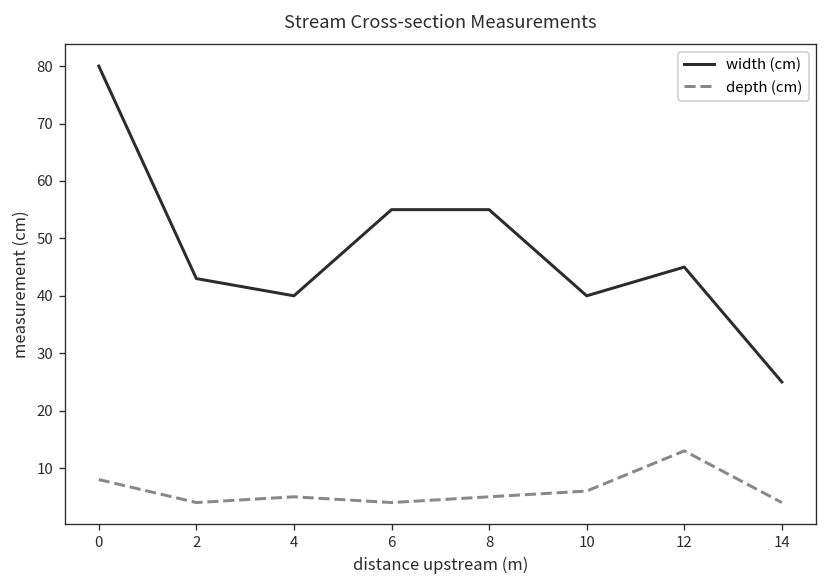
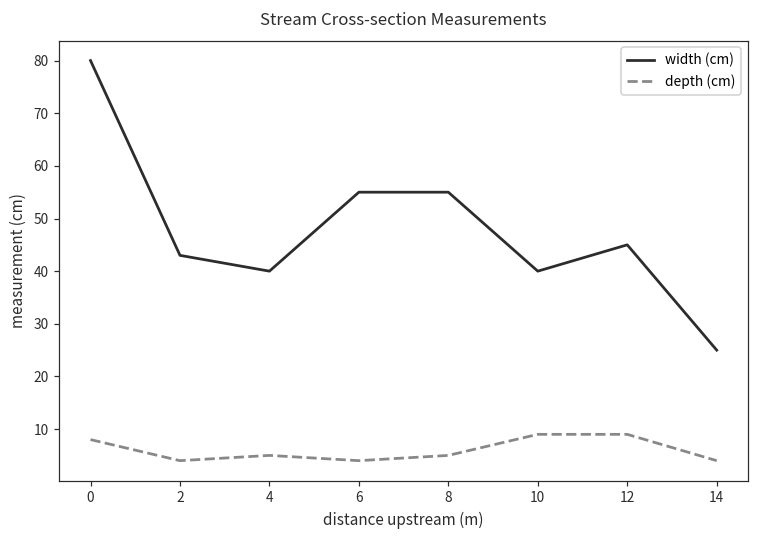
  {
    "width (cm)": {
      "0": 80,
      "2": 43,
      "4": 40,
      "6": 55,
      "8": 55,
      "10": 40,
      "12": 45,
      "14": 25
    },
    "depth (cm)": {
      "0": 8,
      "2": 4,
      "4": 5,
      "6": 4,
      "8": 5,
-     "10": 6,
-     "12": 13,
+     "10": 9,
+     "12": 9,
      "14": 4
    }
  }
